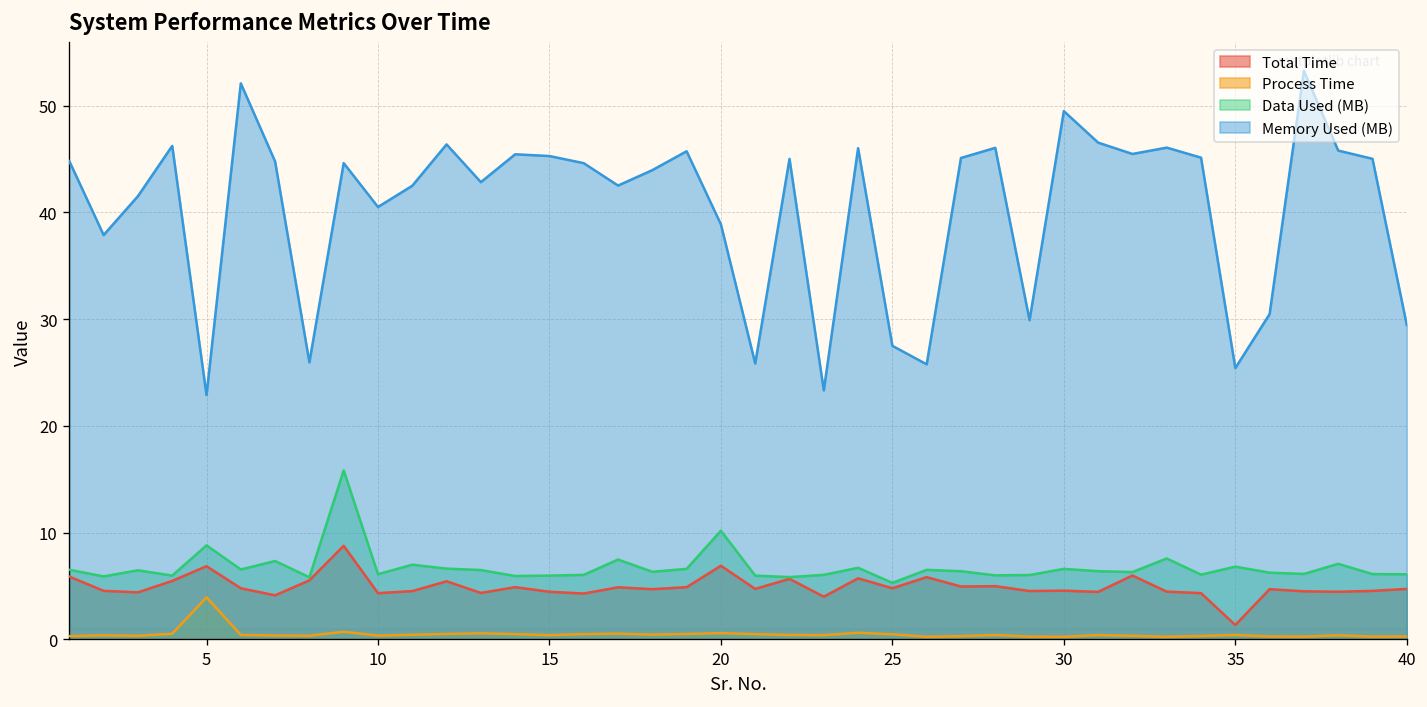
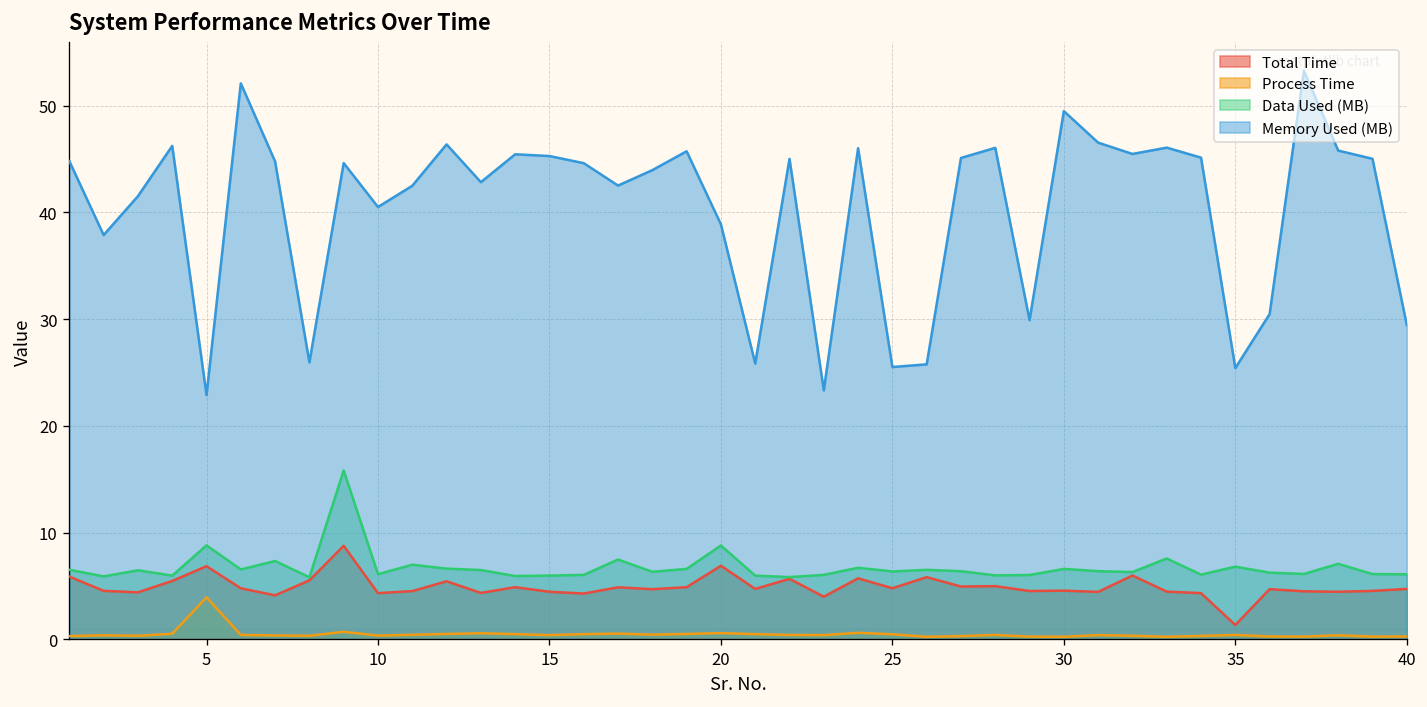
  {
    "Total Time": {
      "5": 7,
      "10": 4,
      "15": 4,
      "20": 7,
      "25": 5,
      "30": 5,
      "35": 1,
      "40": 5
    },
    "Process Time": {
      "5": 4,
      "10": 0,
      "15": 0,
      "20": 1,
      "25": 0,
      "30": 0,
      "35": 0,
      "40": 0
    },
    "Data Used (MB)": {
      "5": 9,
      "10": 6,
      "15": 6,
-     "20": 10,
-     "25": 5,
+     "20": 9,
+     "25": 6,
      "30": 7,
      "35": 7,
      "40": 6
    },
    "Memory Used (MB)": {
      "5": 23,
      "10": 40,
      "15": 45,
      "20": 39,
-     "25": 27,
+     "25": 26,
      "30": 49,
      "35": 25,
      "40": 29
    }
  }
